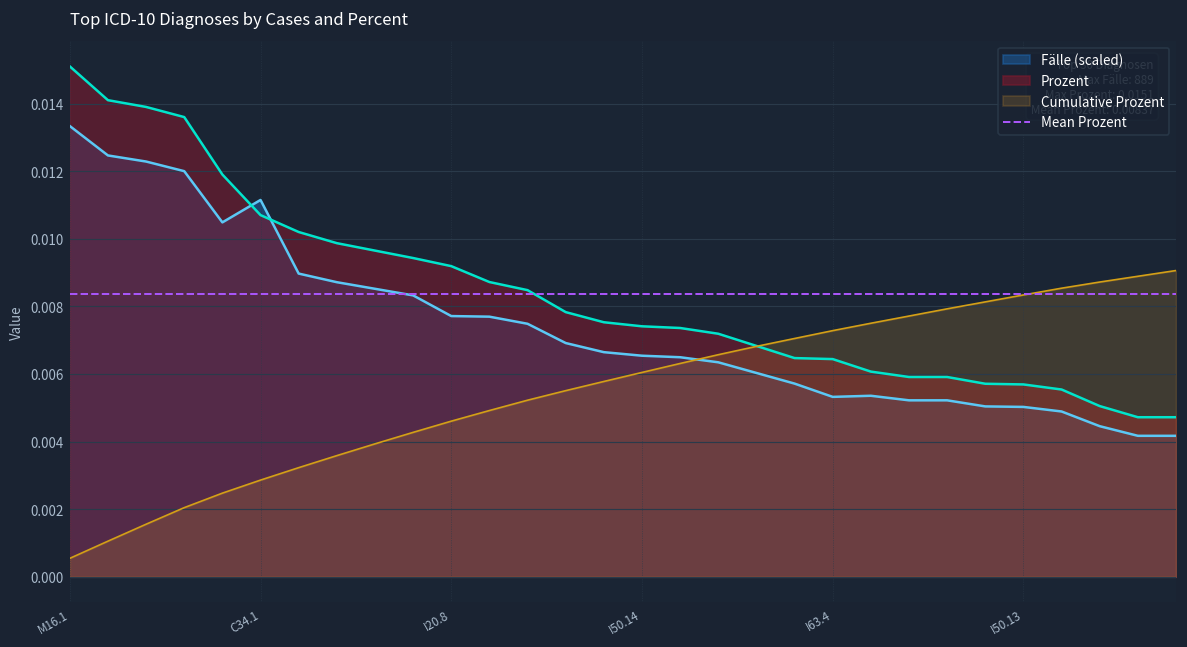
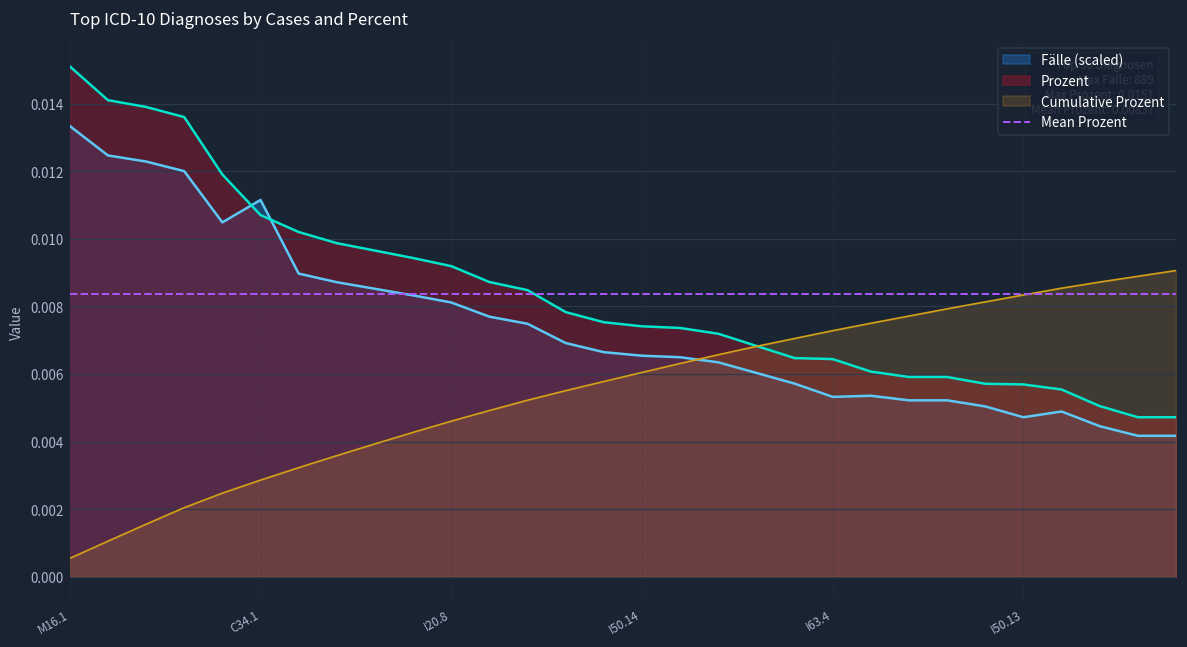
  {
    "Fälle (scaled)": {
      "M16.1": 0.0133,
      "C34.1": 0.0111,
-     "I20.8": 0.0077,
+     "I20.8": 0.0081,
      "I50.14": 0.0065,
      "I63.4": 0.0053,
-     "I50.13": 0.0050
+     "I50.13": 0.0047
    },
    "Mean Prozent": {
      "M16.1": 0.0084,
      "C34.1": 0.0084,
      "I20.8": 0.0084,
      "I50.14": 0.0084,
      "I63.4": 0.0084
    }
  }
